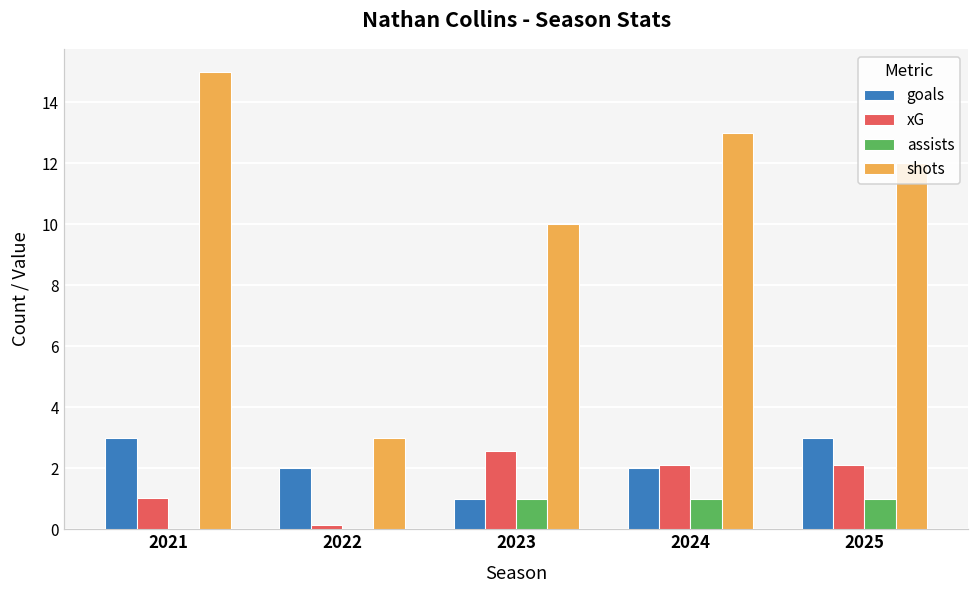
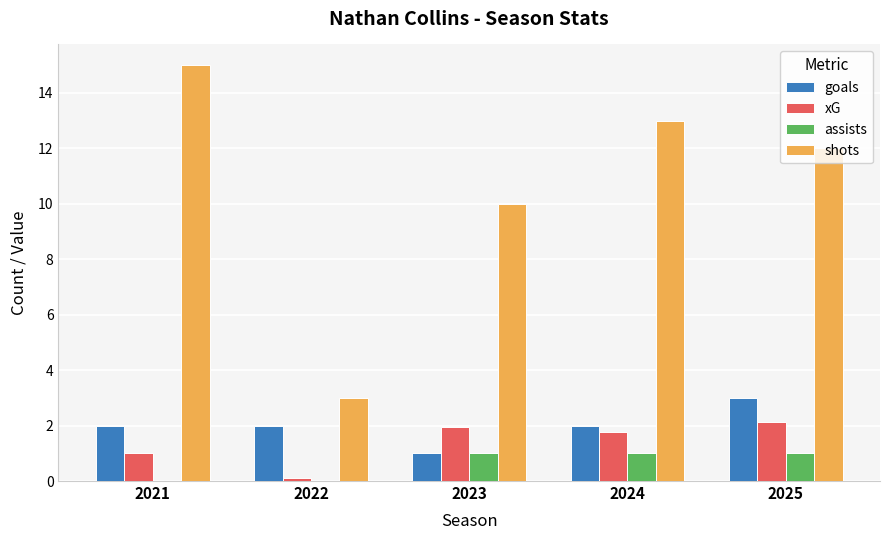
  {
    "goals": {
-     "2021": 3,
+     "2021": 2,
      "2022": 2,
      "2023": 1,
      "2024": 2,
      "2025": 3
    },
    "xG": {
      "2021": 1.0,
      "2022": 0.1,
-     "2023": 2.6,
-     "2024": 2.1,
+     "2023": 2.0,
+     "2024": 1.8,
      "2025": 2.1
    },
    "assists": {
      "2021": 0.0,
      "2022": 0.0,
      "2023": 1.0,
      "2024": 1.0,
      "2025": 1.0
    },
    "shots": {
      "2021": 15.0,
      "2022": 3.0,
      "2023": 10.0,
      "2024": 13.0
    }
  }
